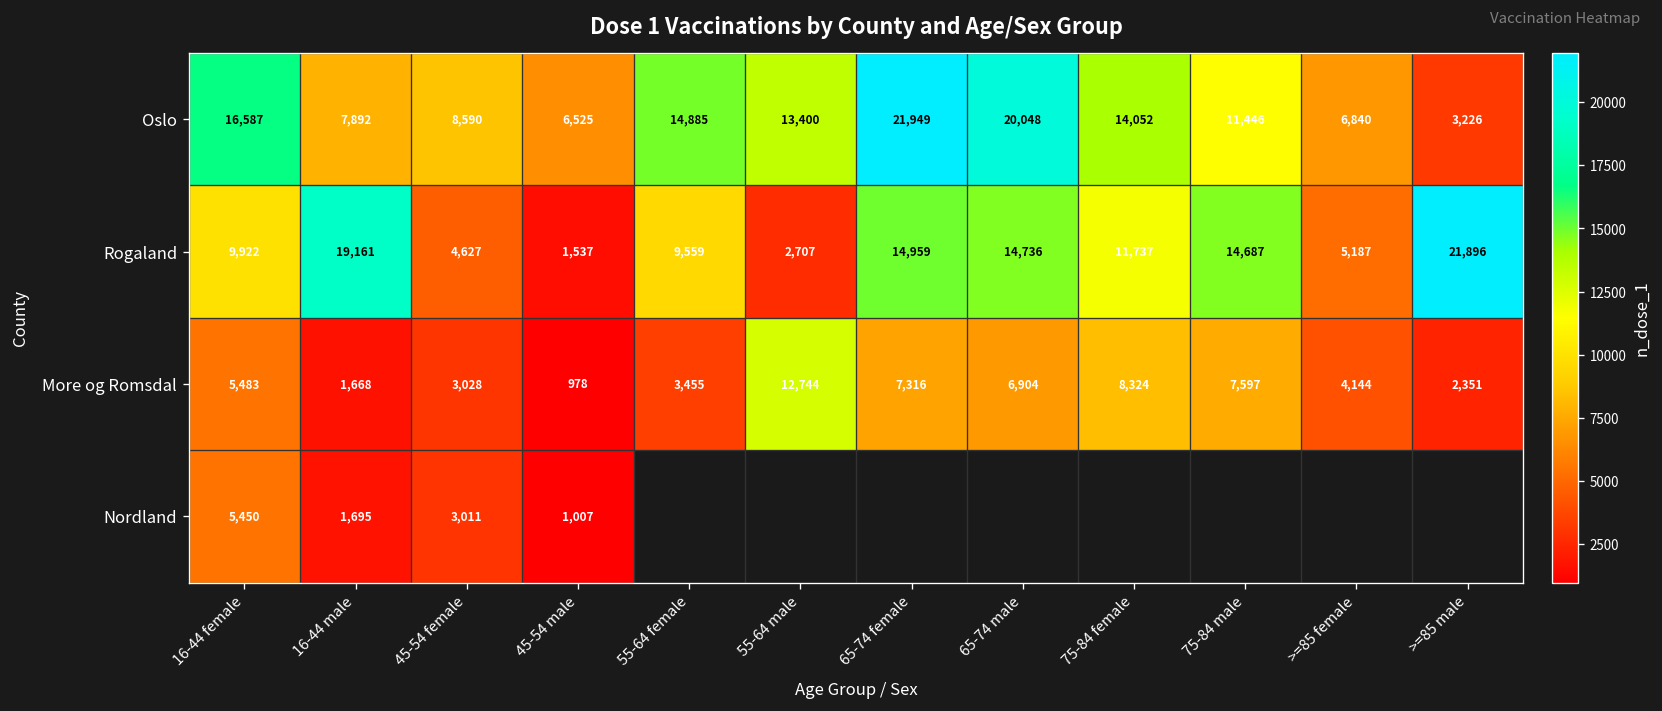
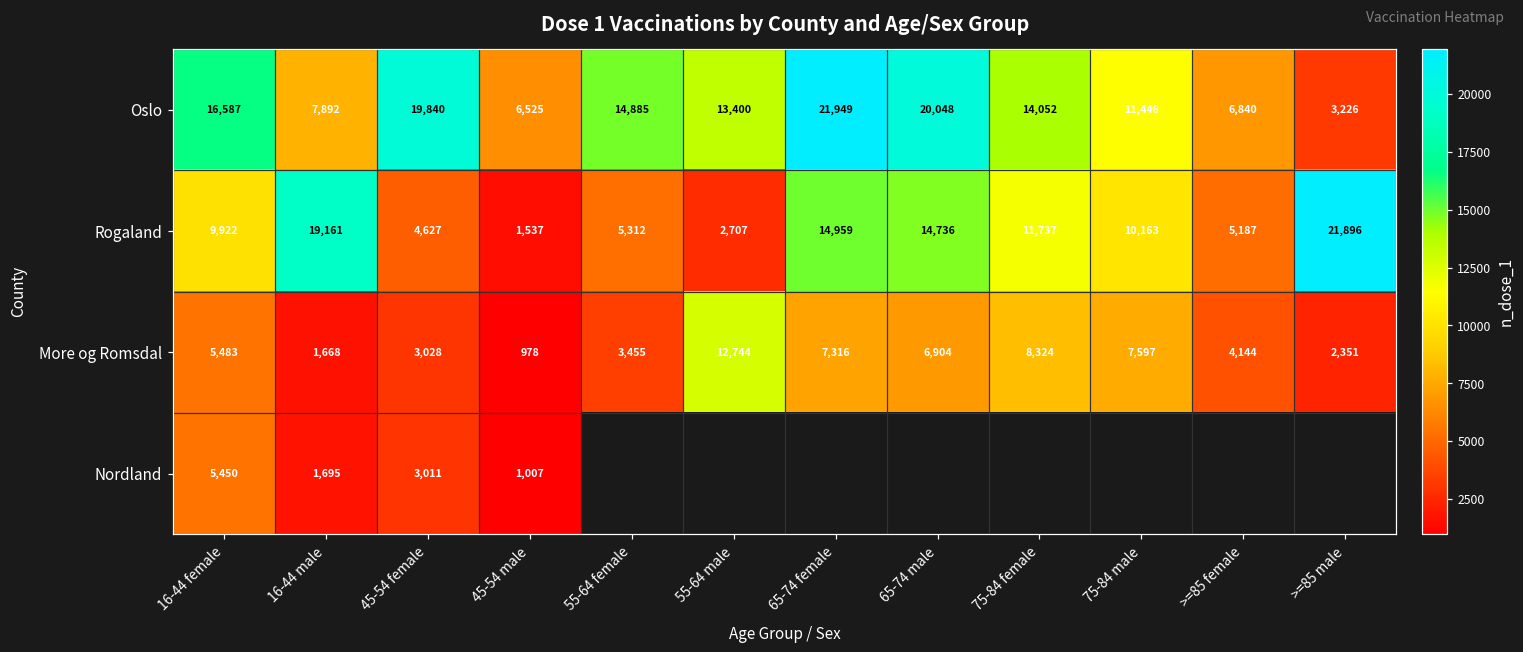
  {
    "Oslo": {
      "16-44 female": "16,587",
      "16-44 male": "7,892",
-     "45-54 female": "8,590",
+     "45-54 female": "19,840",
      "45-54 male": "6,525",
      "55-64 female": "14,885",
      "55-64 male": "13,400",
      "65-74 female": "21,949",
      "65-74 male": "20,048",
      "75-84 female": "14,052",
      "75-84 male": "11,446",
      ">=85 female": "6,840",
      ">=85 male": "3,226"
    },
    "Rogaland": {
      "16-44 female": "9,922",
      "16-44 male": "19,161",
      "45-54 female": "4,627",
      "45-54 male": "1,537",
-     "55-64 female": "9,559",
+     "55-64 female": "5,312",
      "55-64 male": "2,707",
      "65-74 female": "14,959",
      "65-74 male": "14,736",
      "75-84 female": "11,737",
-     "75-84 male": "14,687",
+     "75-84 male": "10,163",
      ">=85 female": "5,187",
      ">=85 male": "21,896"
    },
    "More og Romsdal": {
      "16-44 female": "5,483",
      "16-44 male": "1,668",
      "45-54 female": "3,028",
      "45-54 male": "978",
      "55-64 female": "3,455",
      "55-64 male": "12,744",
      "65-74 female": "7,316",
      "65-74 male": "6,904",
      "75-84 female": "8,324",
      "75-84 male": "7,597",
      ">=85 female": "4,144",
      ">=85 male": "2,351"
    },
    "Nordland": {
      "16-44 female": "5,450",
      "16-44 male": "1,695",
      "45-54 female": "3,011",
      "45-54 male": "1,007"
    }
  }
